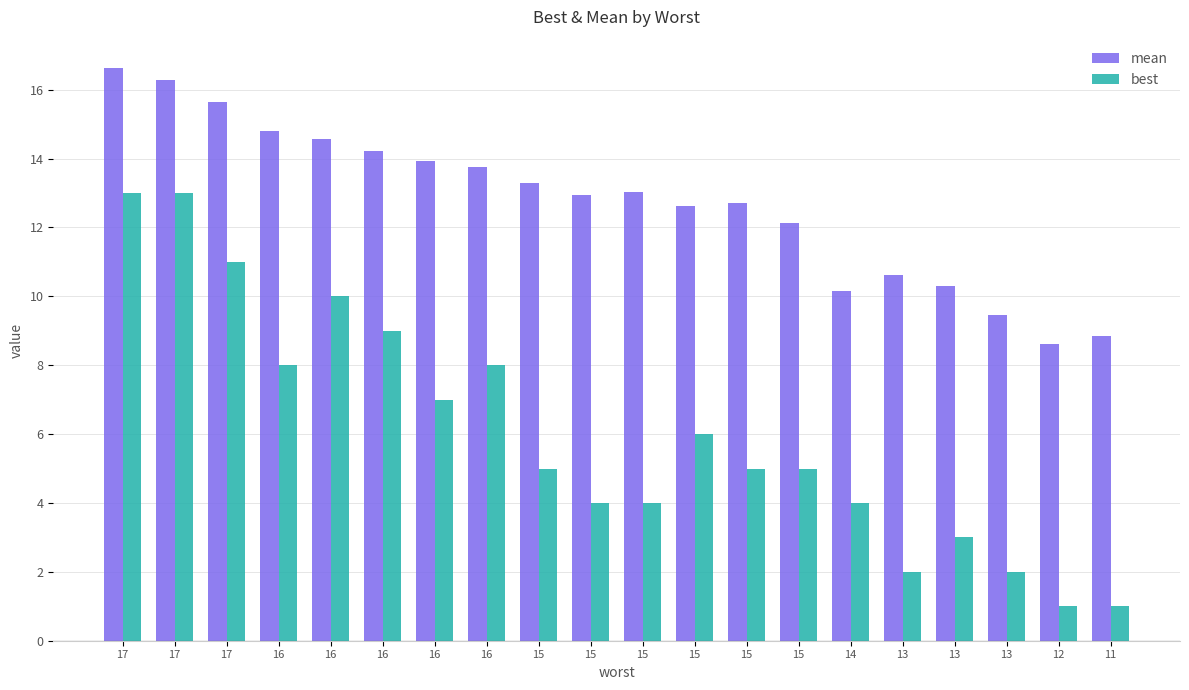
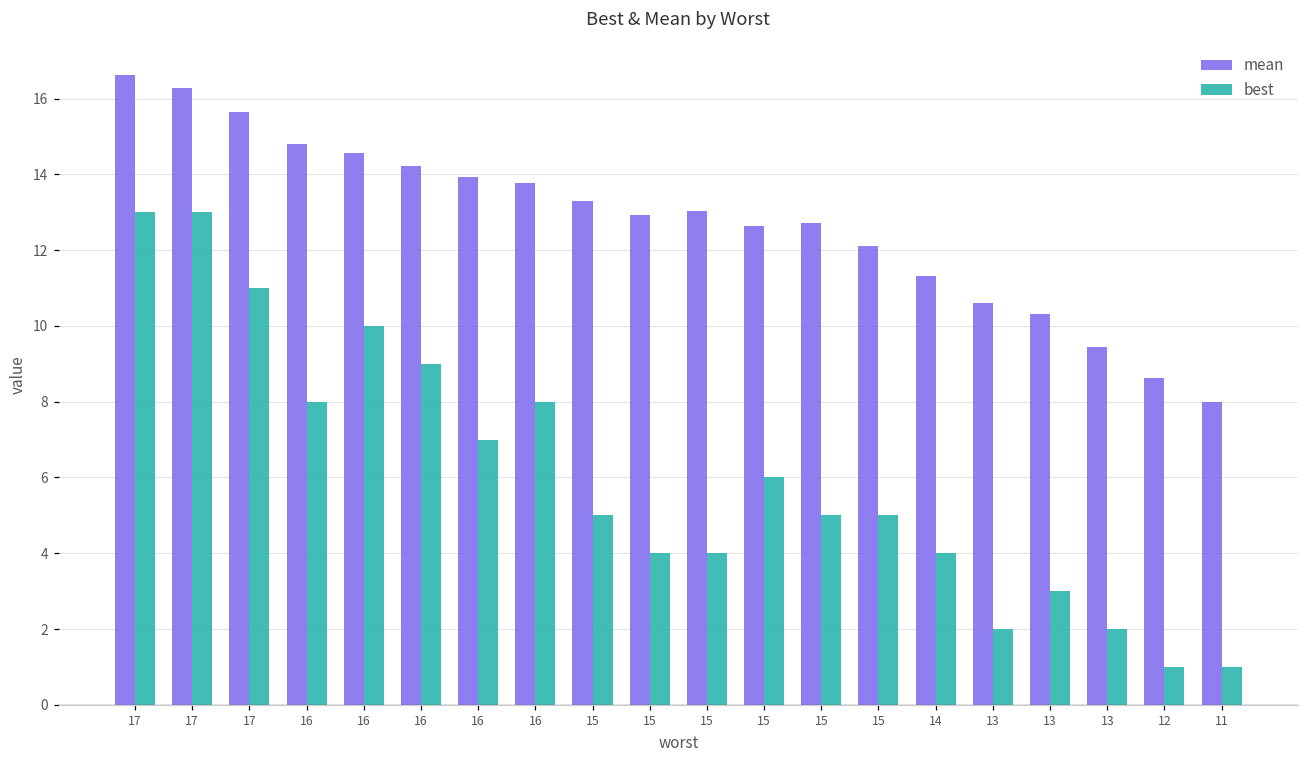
  {
    "mean": {
-     "14": 10.1,
+     "14": 11.3,
      "12": 8.6,
-     "11": 8.8
+     "11": 8.0
    },
    "best": {
      "14": 4.0,
      "12": 1.0,
      "11": 1.0
    }
  }
